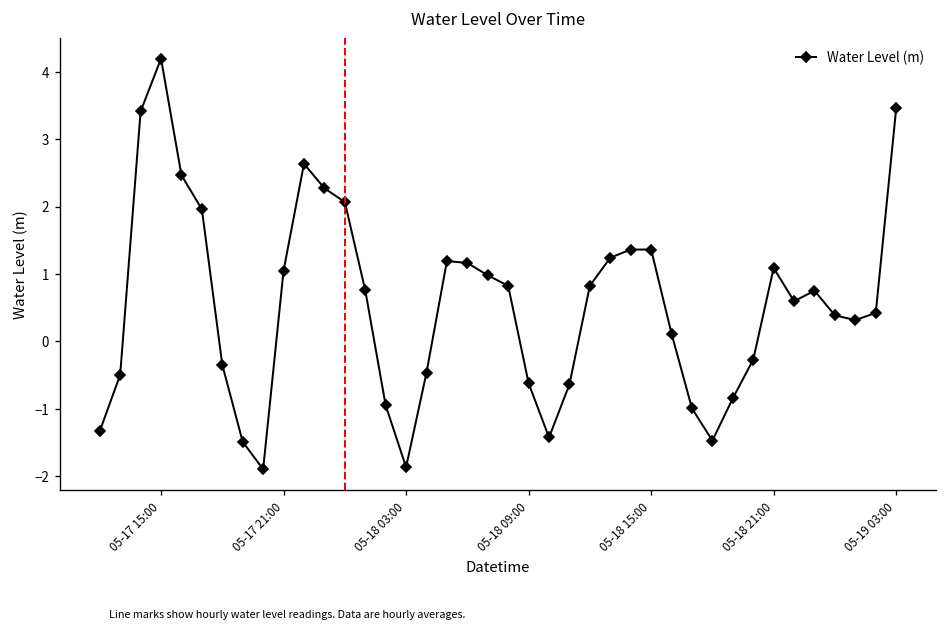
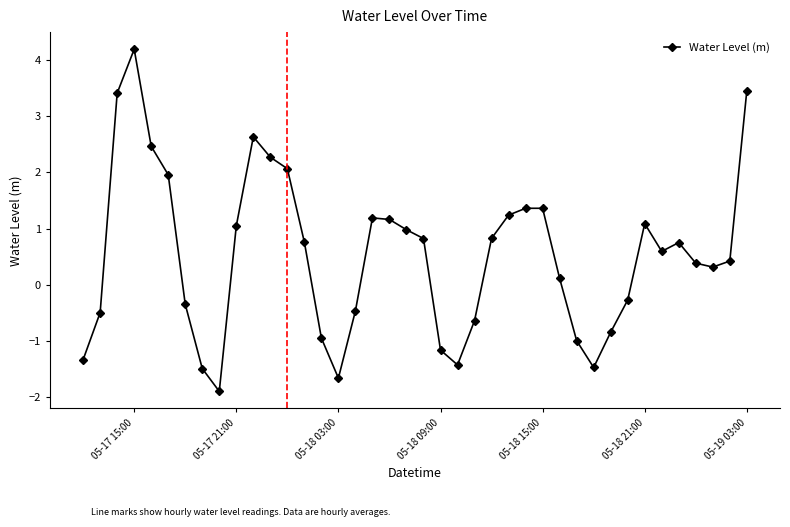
  {
    "05-17 15:00": 4.2,
    "05-17 21:00": 1.0,
-   "05-18 03:00": -1.9,
-   "05-18 09:00": -0.6,
+   "05-18 03:00": -1.7,
+   "05-18 09:00": -1.2,
    "05-18 15:00": 1.4,
    "05-18 21:00": 1.1,
    "05-19 03:00": 3.5
  }
